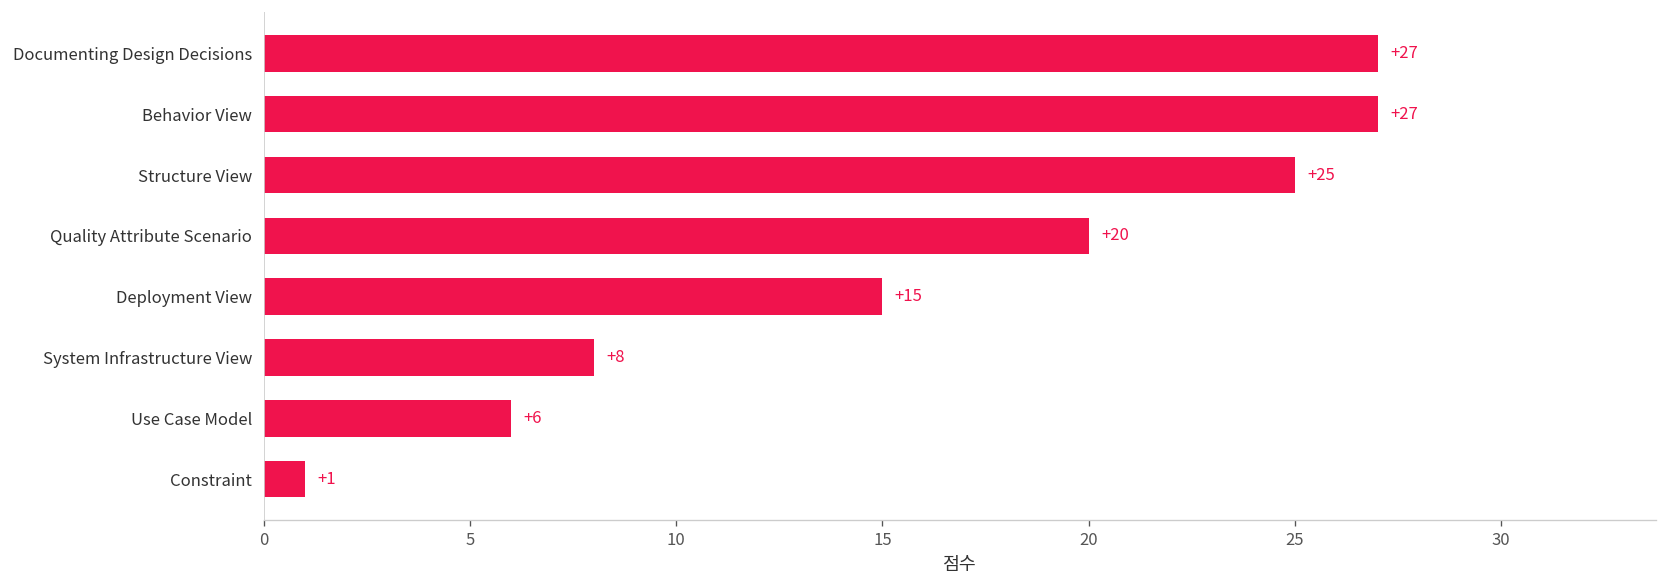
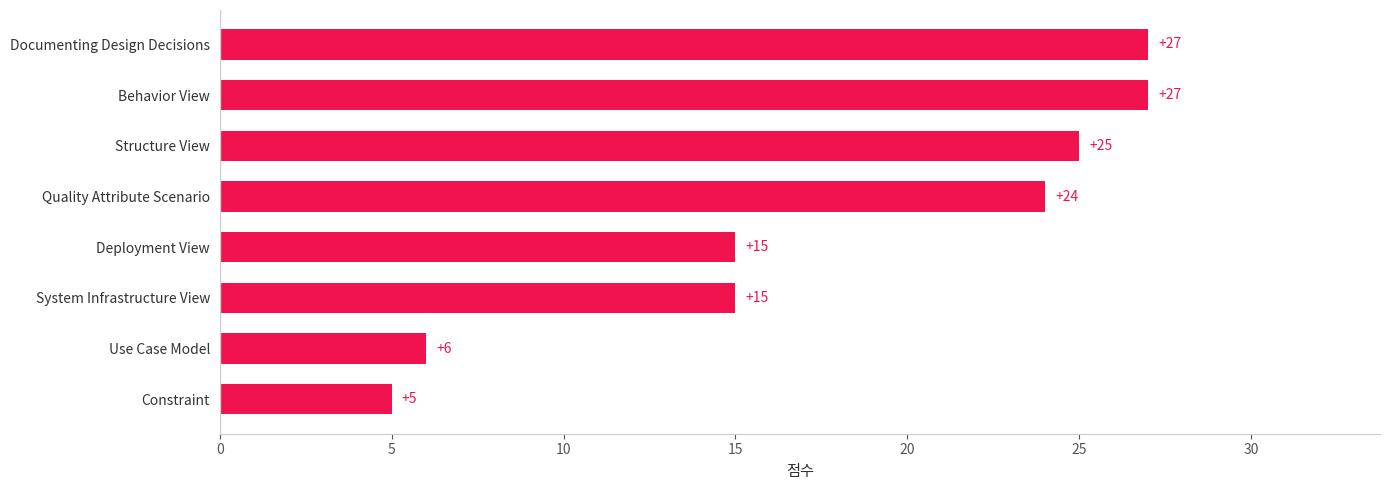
  {
    "Documenting Design Decisions": "+27",
    "Behavior View": "+27",
    "Structure View": "+25",
-   "Quality Attribute Scenario": "+20",
+   "Quality Attribute Scenario": "+24",
    "Deployment View": "+15",
-   "System Infrastructure View": "+8",
+   "System Infrastructure View": "+15",
    "Use Case Model": "+6",
-   "Constraint": "+1"
+   "Constraint": "+5"
  }
